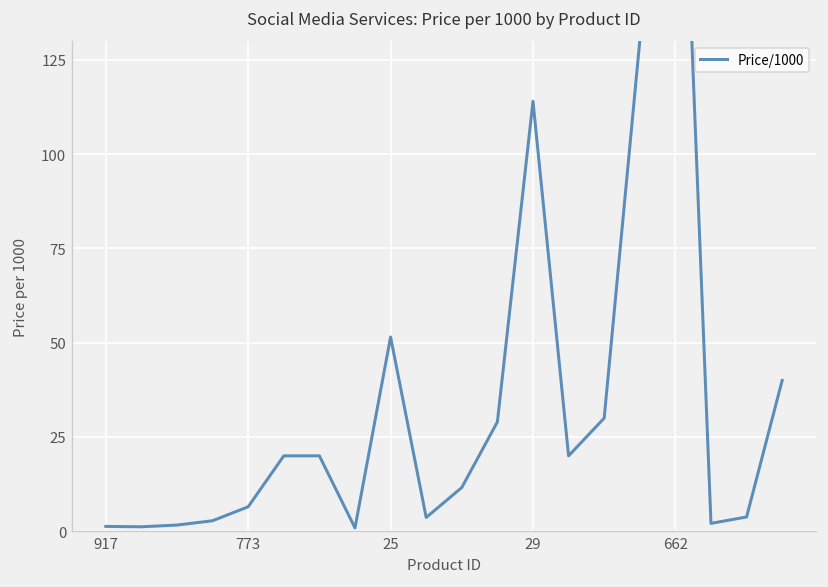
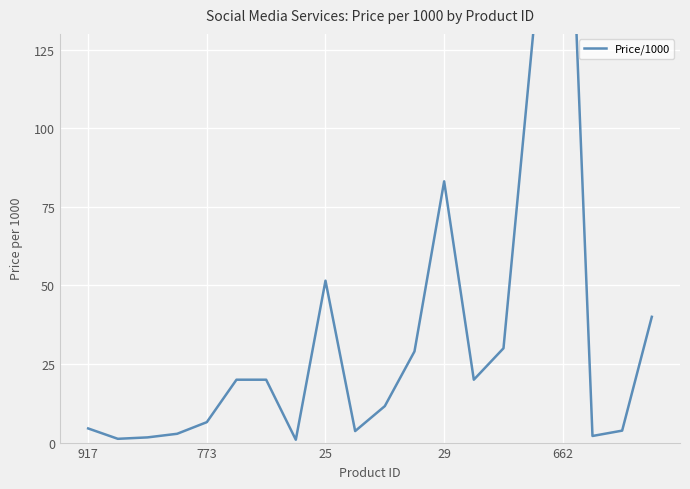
  {
-   "917": 1,
+   "917": 5,
    "773": 7,
    "25": 52,
-   "29": 114
+   "29": 83
  }
